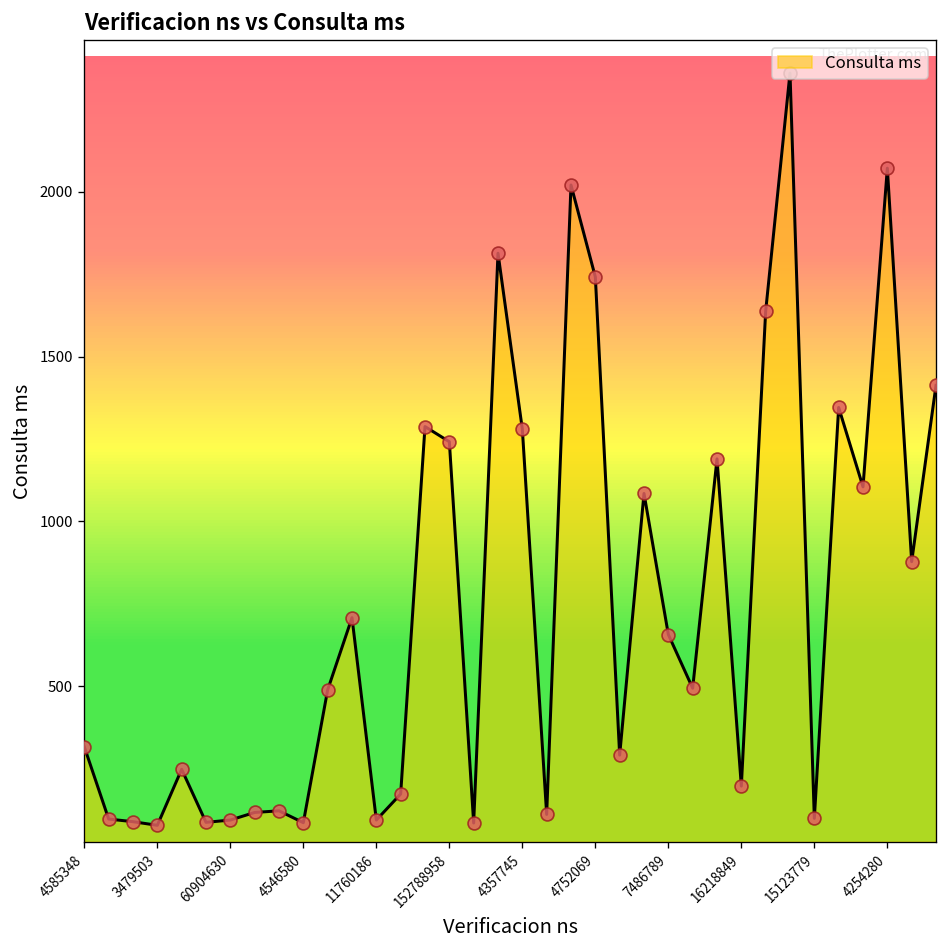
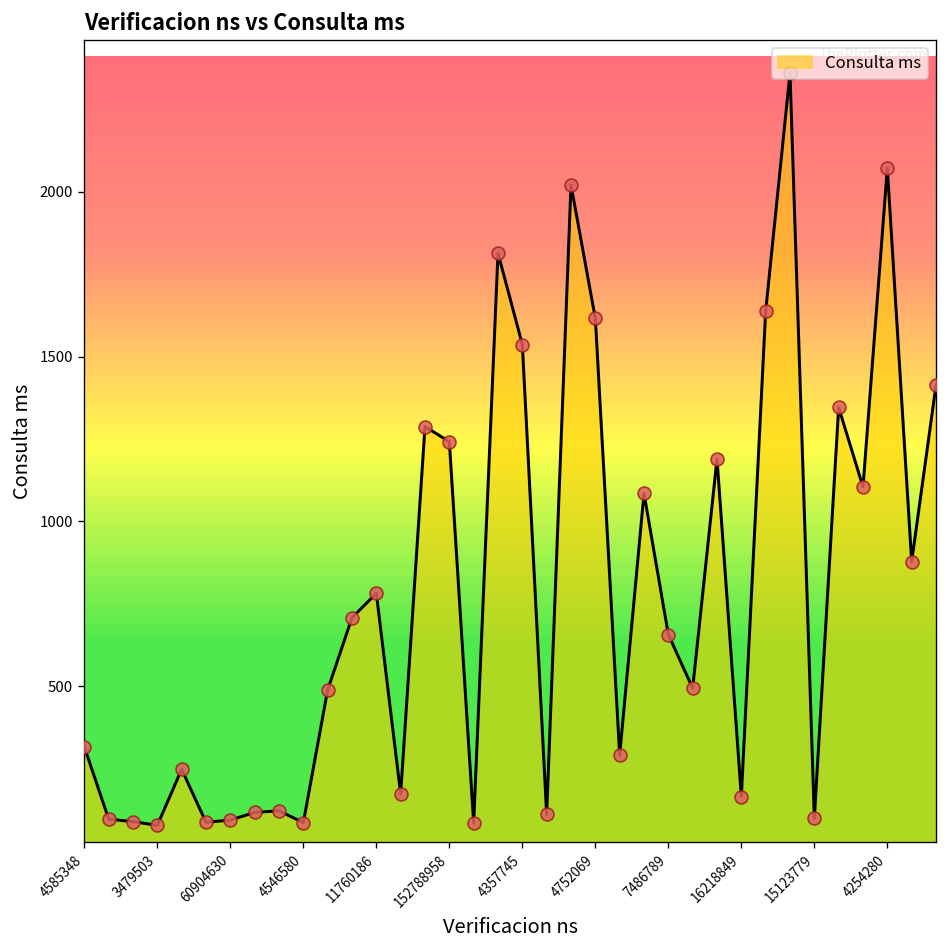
  {
    "4585348": 320,
    "3479503": 80,
    "60904630": 90,
    "4546580": 90,
-   "11760186": 90,
+   "11760186": 780,
    "152788958": 1240,
-   "4357745": 1280,
-   "4752069": 1740,
+   "4357745": 1540,
+   "4752069": 1620,
    "7486789": 660,
-   "16218849": 200,
+   "16218849": 170,
    "15123779": 100,
    "4254280": 2070
  }
